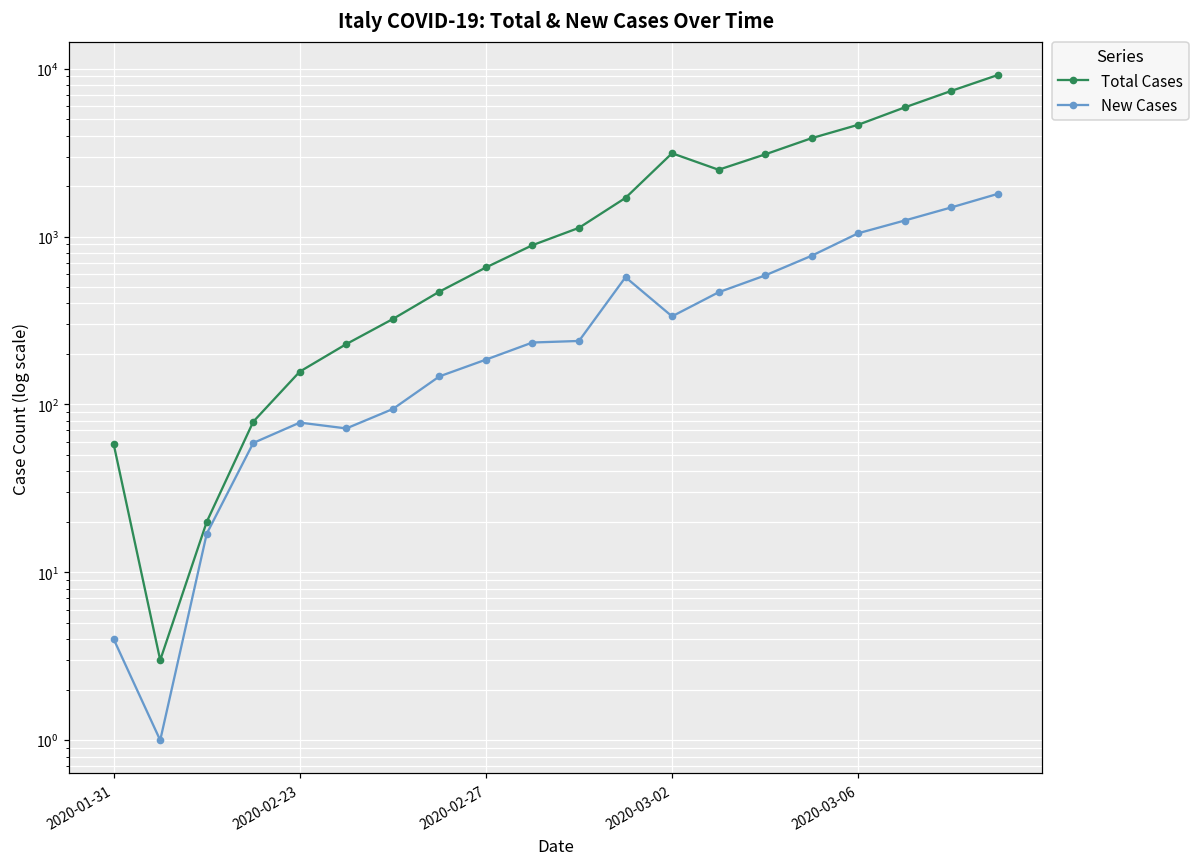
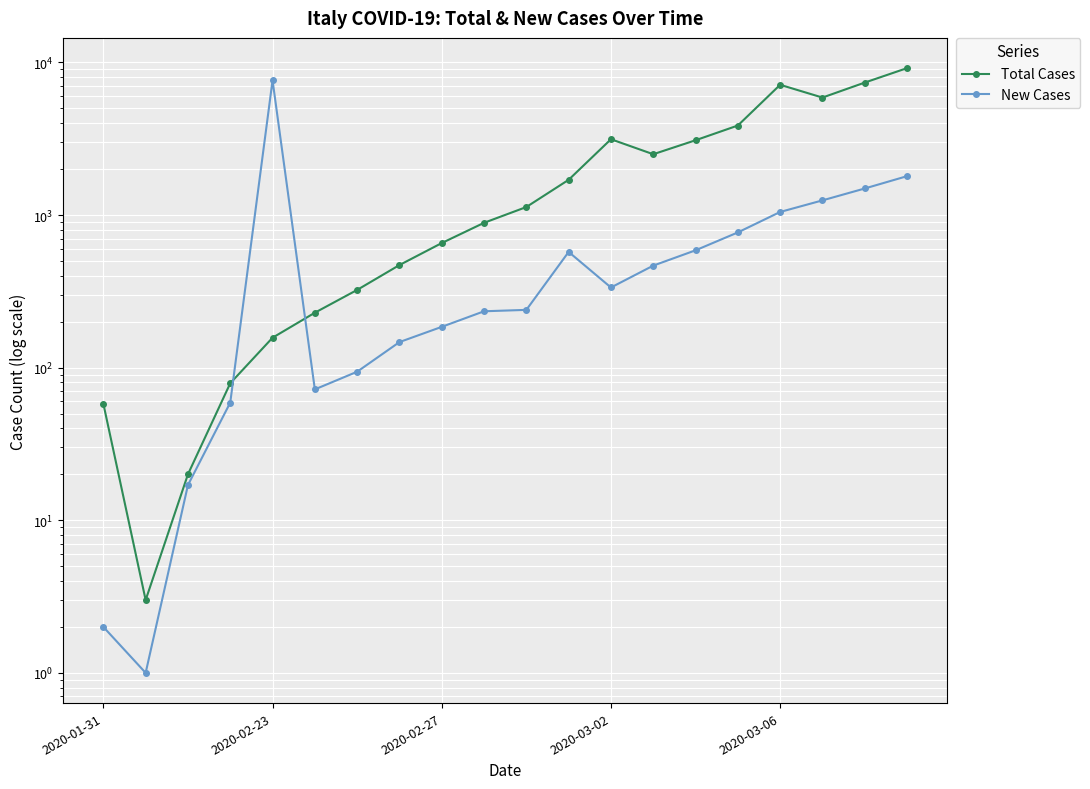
  {
    "Total Cases": {
      "2020-01-31": 58,
      "2020-02-23": 160,
      "2020-02-27": 660,
      "2020-03-02": 3100,
-     "2020-03-06": 4600
+     "2020-03-06": 7000
    },
    "New Cases": {
-     "2020-01-31": 4,
-     "2020-02-23": 80,
+     "2020-01-31": 2,
+     "2020-02-23": 8000,
      "2020-02-27": 190,
      "2020-03-02": 340,
      "2020-03-06": 1000
    }
  }
